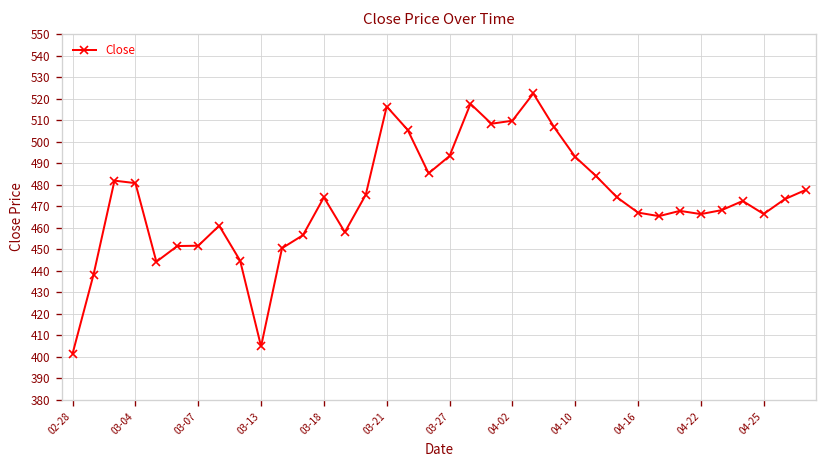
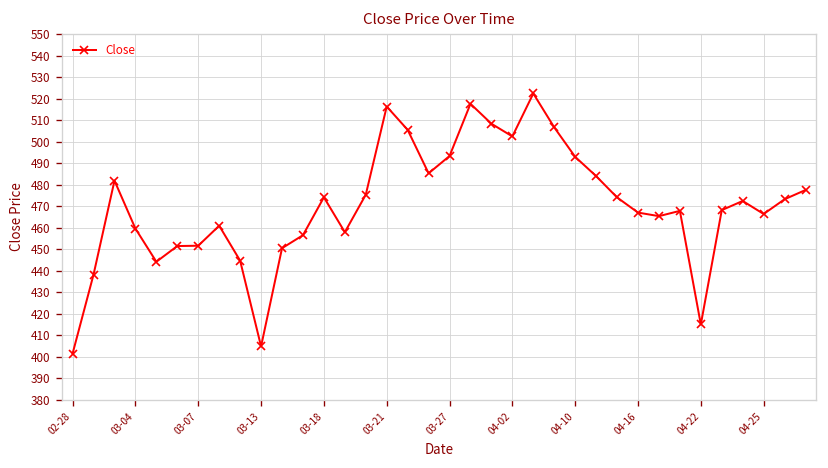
  {
    "02-28": 402,
-   "03-04": 481,
+   "03-04": 460,
    "03-07": 452,
    "03-13": 405,
    "03-18": 474,
    "03-21": 516,
    "03-27": 493,
-   "04-02": 510,
+   "04-02": 502,
    "04-10": 493,
    "04-16": 467,
-   "04-22": 466,
+   "04-22": 415,
    "04-25": 466
  }
